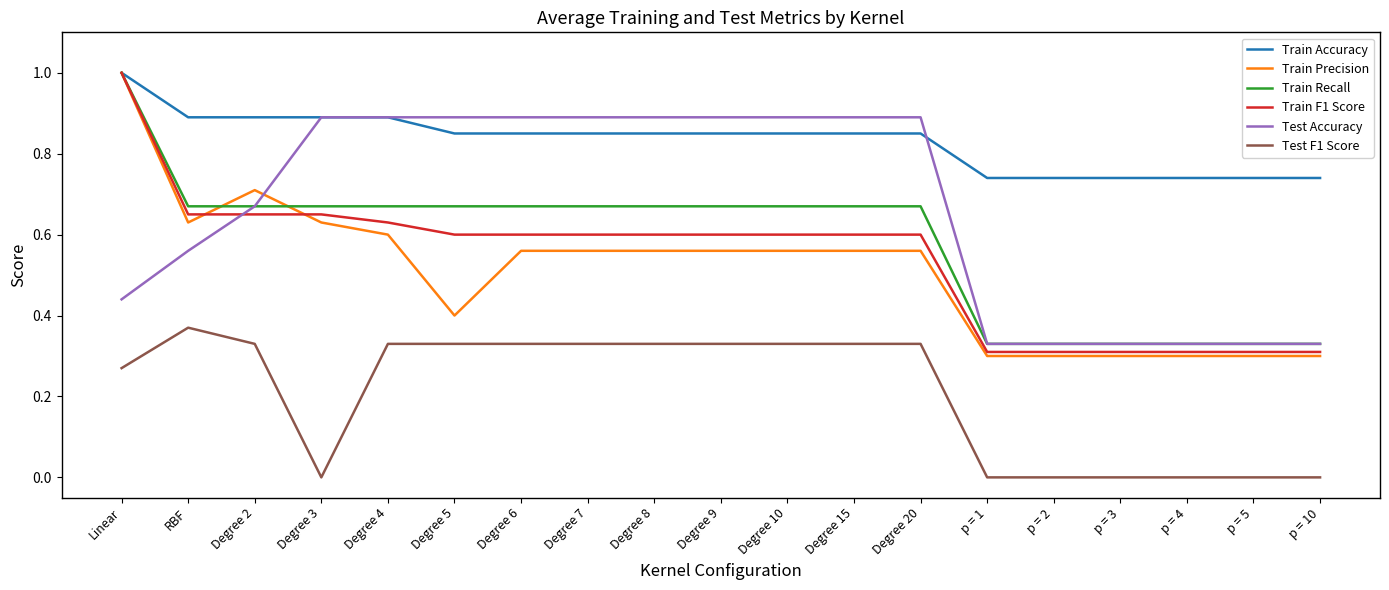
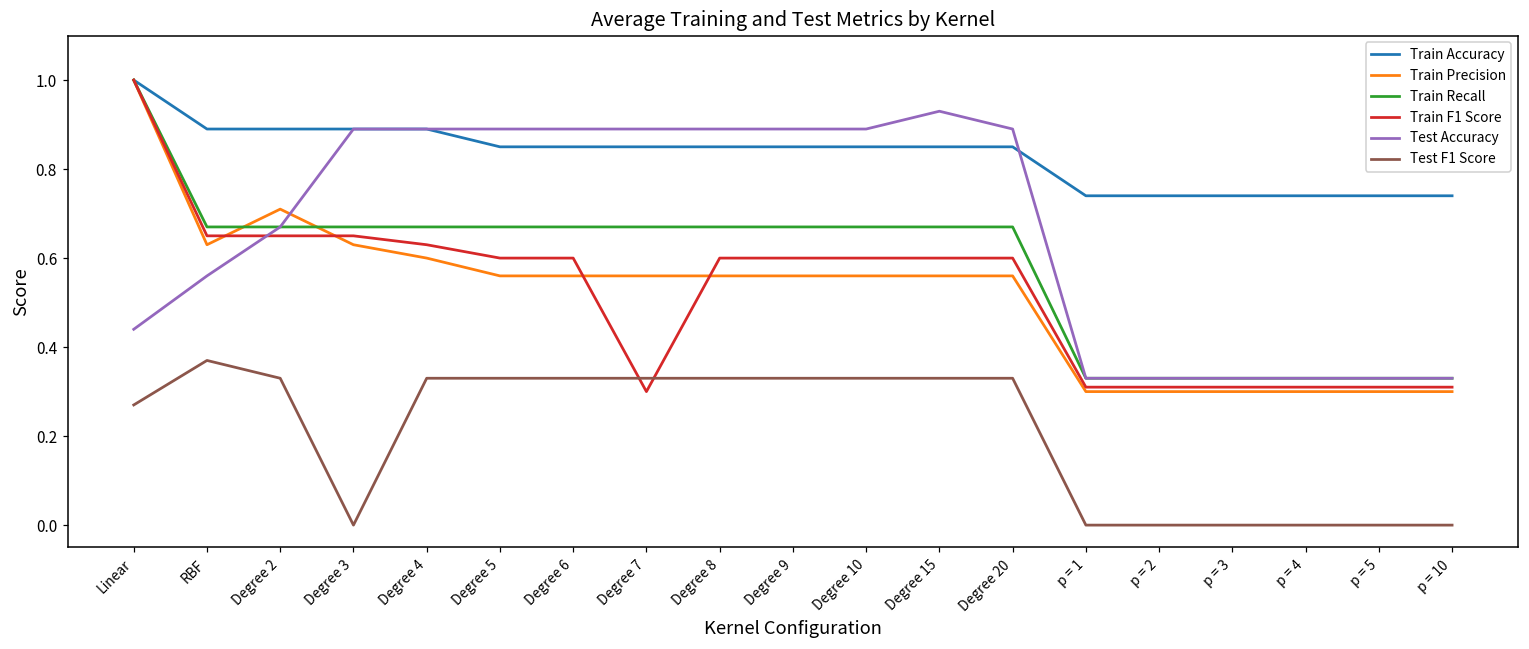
  {
    "Train Accuracy": {
      "RBF": 0.89,
      "Degree 2": 0.89,
      "Degree 5": 0.85,
      "Degree 6": 0.85,
      "Degree 7": 0.85,
      "Degree 8": 0.85,
      "Degree 9": 0.85,
      "Degree 10": 0.85,
      "Degree 15": 0.85,
      "Degree 20": 0.85,
      "p = 1": 0.74,
      "p = 2": 0.74,
      "p = 3": 0.74,
      "p = 4": 0.74,
      "p = 5": 0.74,
      "p = 10": 0.74
    },
    "Train Precision": {
      "RBF": 0.63,
      "Degree 2": 0.71,
      "Degree 3": 0.63,
      "Degree 4": 0.60,
-     "Degree 5": 0.40,
+     "Degree 5": 0.56,
      "Degree 6": 0.56,
      "Degree 7": 0.56,
      "Degree 8": 0.56,
      "Degree 9": 0.56,
      "Degree 10": 0.56,
      "Degree 15": 0.56,
      "Degree 20": 0.56,
      "p = 1": 0.30,
      "p = 2": 0.30,
      "p = 3": 0.30,
      "p = 4": 0.30,
      "p = 5": 0.30,
      "p = 10": 0.30
    },
    "Train Recall": {
      "RBF": 0.67,
      "Degree 3": 0.67,
      "Degree 4": 0.67,
      "Degree 5": 0.67,
      "Degree 6": 0.67,
      "Degree 7": 0.67,
      "Degree 8": 0.67,
      "Degree 9": 0.67,
      "Degree 10": 0.67,
      "Degree 15": 0.67,
      "Degree 20": 0.67
    },
    "Train F1 Score": {
      "RBF": 0.65,
      "Degree 2": 0.65,
      "Degree 3": 0.65,
      "Degree 4": 0.63,
      "Degree 5": 0.6,
      "Degree 6": 0.6,
-     "Degree 7": 0.6,
+     "Degree 7": 0.3,
      "Degree 8": 0.6,
      "Degree 9": 0.6,
      "Degree 10": 0.6,
      "Degree 15": 0.6,
      "Degree 20": 0.6,
      "p = 1": 0.31,
      "p = 2": 0.31,
      "p = 3": 0.31,
      "p = 4": 0.31,
      "p = 5": 0.31,
      "p = 10": 0.31
    },
    "Test Accuracy": {
      "Linear": 0.44,
      "RBF": 0.56,
      "Degree 5": 0.89,
      "Degree 6": 0.89,
      "Degree 7": 0.89,
      "Degree 8": 0.89,
      "Degree 9": 0.89,
      "Degree 10": 0.89,
-     "Degree 15": 0.89,
+     "Degree 15": 0.93,
      "Degree 20": 0.89
    },
    "Test F1 Score": {
      "Linear": 0.27,
      "RBF": 0.37,
      "Degree 2": 0.33,
      "Degree 3": 0.00,
      "Degree 4": 0.33,
      "Degree 5": 0.33,
      "Degree 6": 0.33,
      "Degree 7": 0.33,
      "Degree 8": 0.33,
      "Degree 9": 0.33,
      "Degree 10": 0.33,
      "Degree 15": 0.33,
      "Degree 20": 0.33,
      "p = 1": 0.00,
      "p = 2": 0.00,
      "p = 3": 0.00,
      "p = 4": 0.00,
      "p = 5": 0.00,
      "p = 10": 0.00
    }
  }
